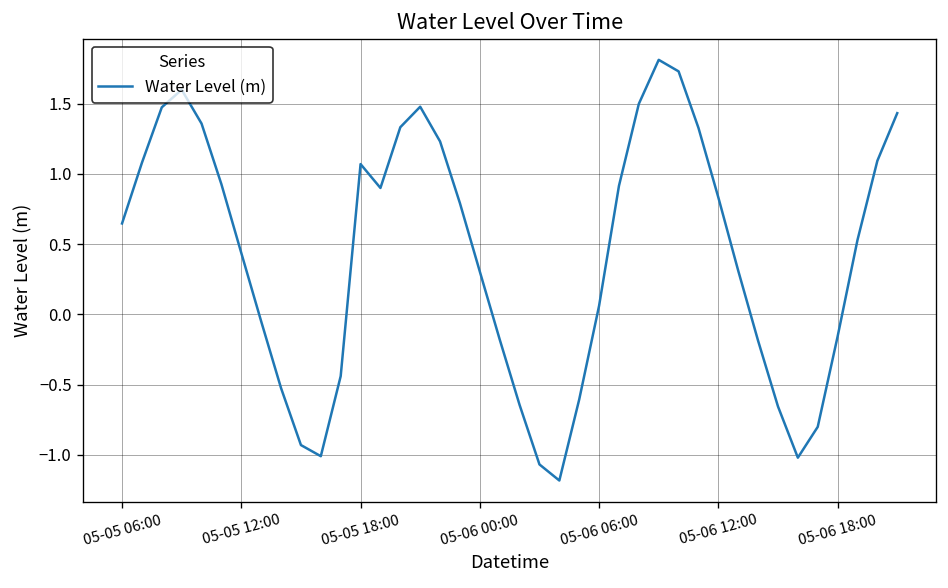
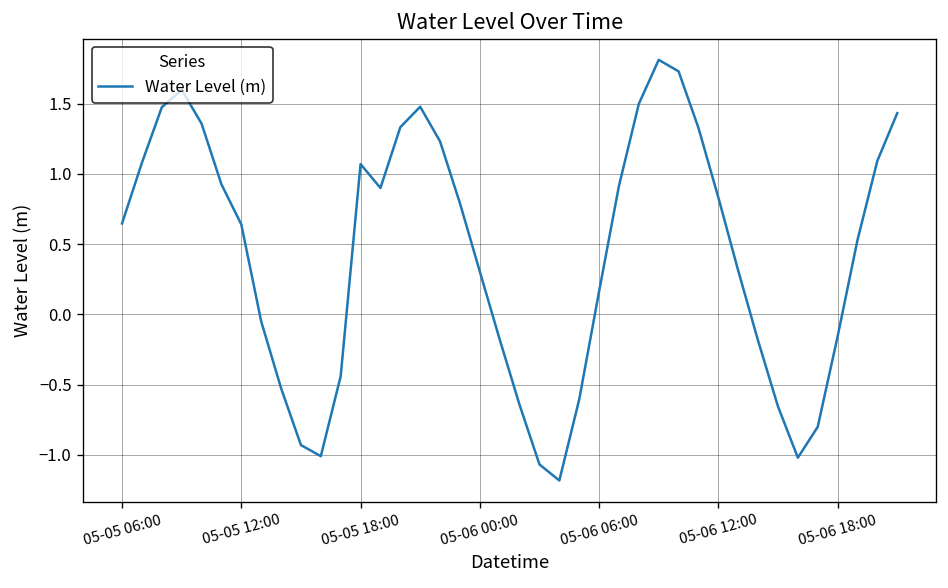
  {
    "05-05 06:00": 0.65,
-   "05-05 12:00": 0.44,
+   "05-05 12:00": 0.64,
    "05-05 18:00": 1.07,
    "05-06 00:00": 0.30,
-   "05-06 06:00": 0.06,
+   "05-06 06:00": 0.16,
    "05-06 12:00": 0.83,
    "05-06 18:00": -0.16
  }
